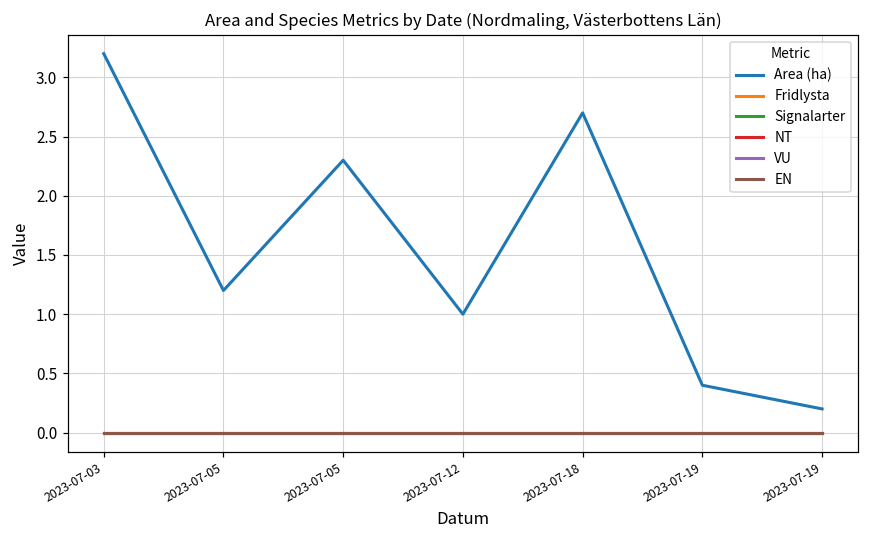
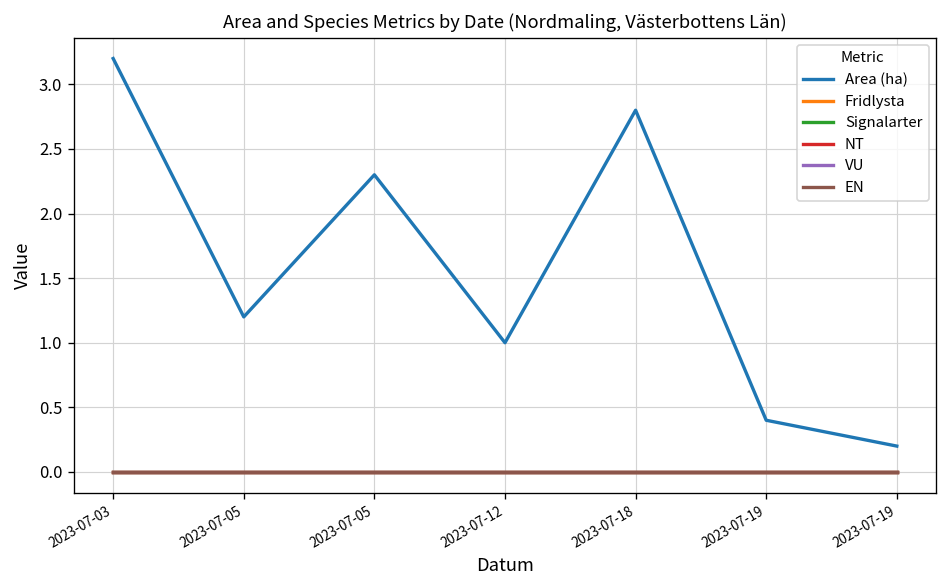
  {
    "Area (ha)": {
      "2023-07-03": 3.2,
      "2023-07-12": 1.0,
-     "2023-07-18": 2.7
+     "2023-07-18": 2.8
    },
    "EN": {
      "2023-07-03": 0.0,
      "2023-07-12": 0.0,
      "2023-07-18": 0.0
    }
  }
